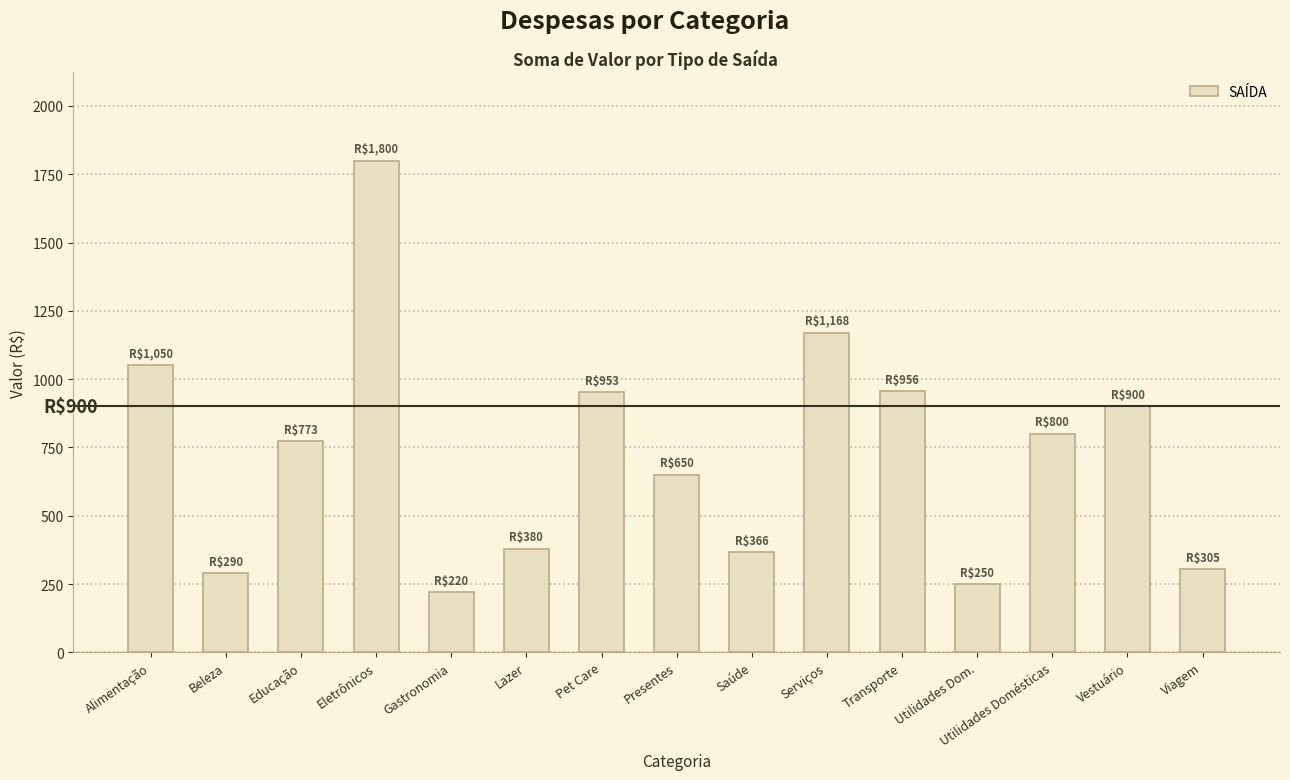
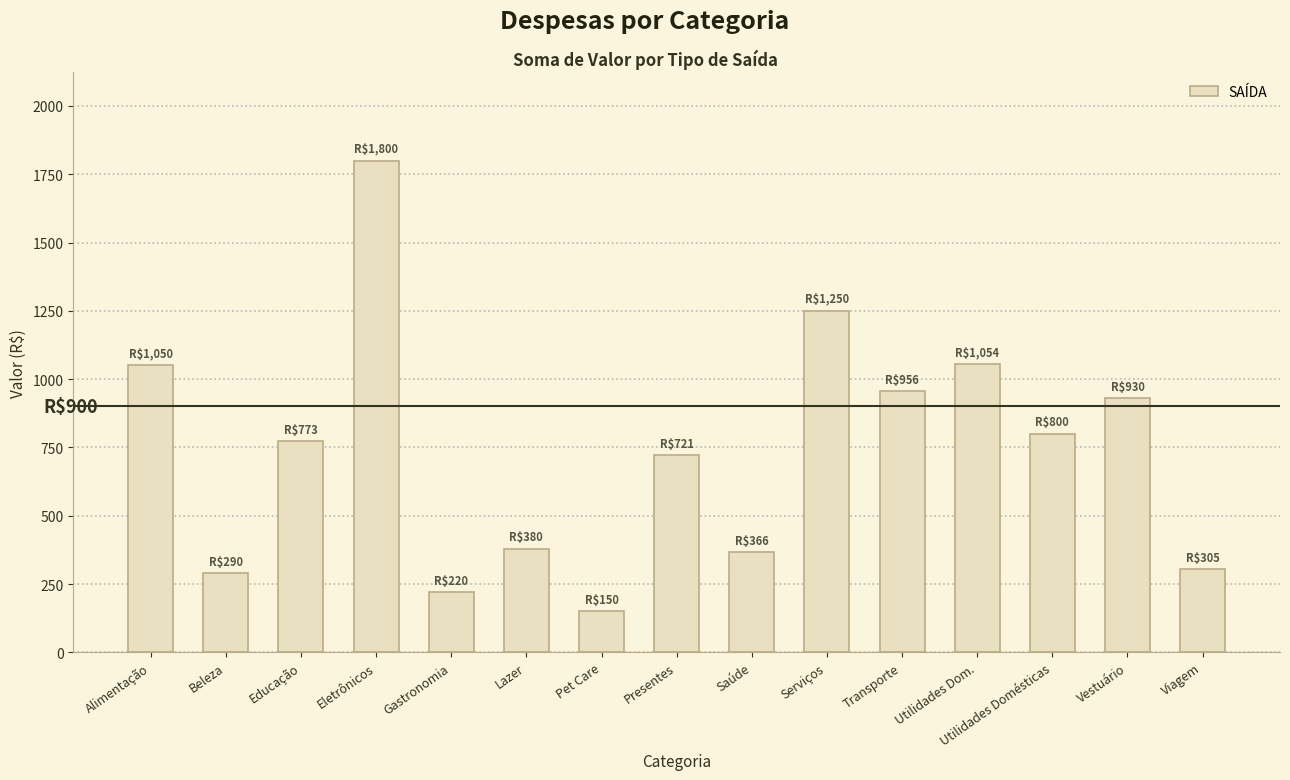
  {
    "Alimentação": "$1,050",
    "Beleza": "$290",
    "Educação": "$773",
    "Eletrônicos": "$1,800",
    "Gastronomia": "$220",
    "Lazer": "$380",
-   "Pet Care": "$953",
-   "Presentes": "$650",
+   "Pet Care": "$150",
+   "Presentes": "$721",
    "Saúde": "$366",
-   "Serviços": "$1,168",
+   "Serviços": "$1,250",
    "Transporte": "$956",
-   "Utilidades Dom.": "$250",
+   "Utilidades Dom.": "$1,054",
    "Utilidades Domésticas": "$800",
-   "Vestuário": "$900",
+   "Vestuário": "$930",
    "Viagem": "$305"
  }
